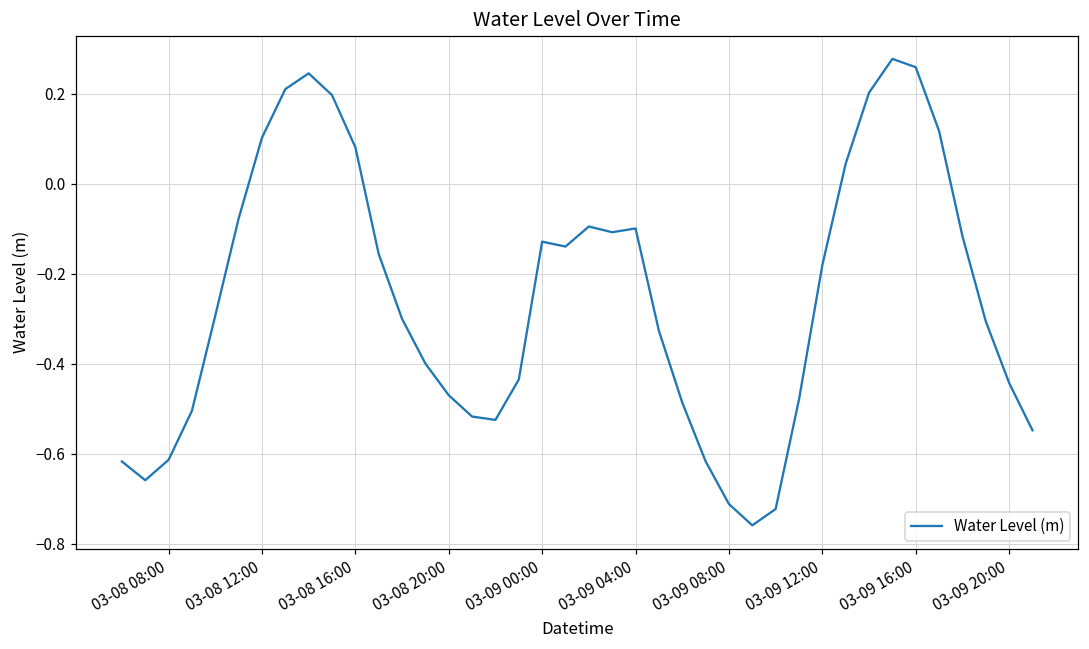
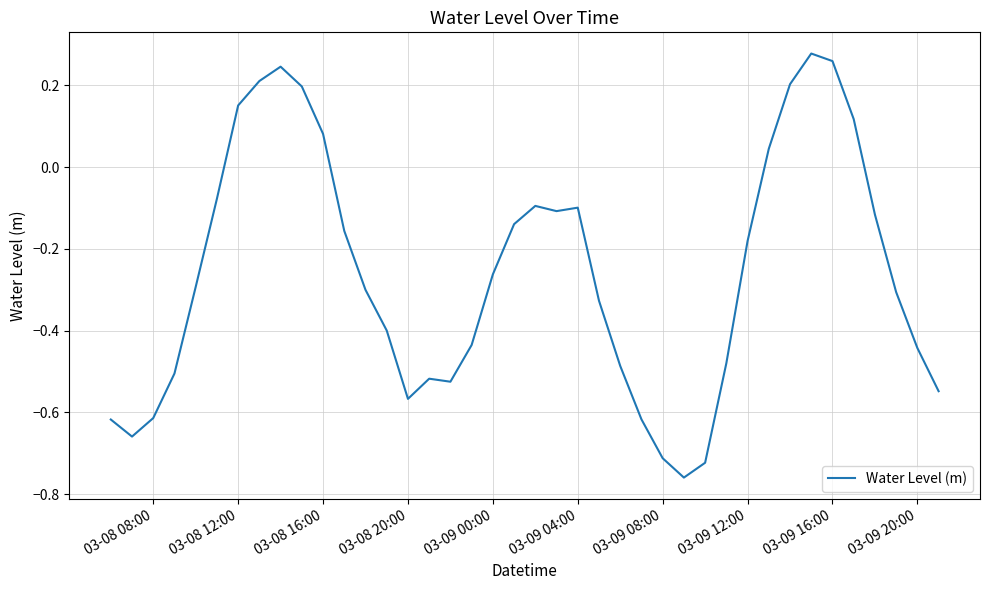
  {
    "03-08 08:00": -0.61,
-   "03-08 12:00": 0.10,
+   "03-08 12:00": 0.15,
    "03-08 16:00": 0.08,
-   "03-08 20:00": -0.47,
-   "03-09 00:00": -0.13,
+   "03-08 20:00": -0.57,
+   "03-09 00:00": -0.26,
    "03-09 04:00": -0.10,
    "03-09 08:00": -0.71,
    "03-09 12:00": -0.18,
    "03-09 16:00": 0.26,
    "03-09 20:00": -0.44
  }
